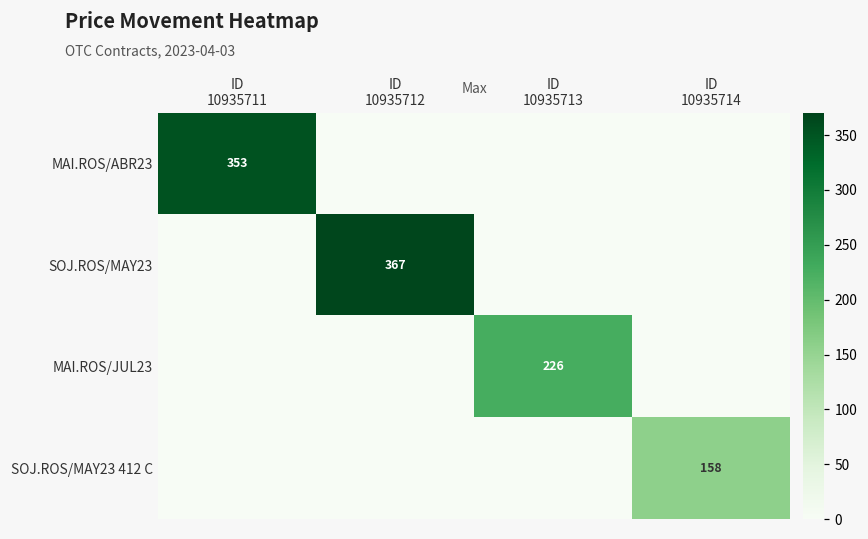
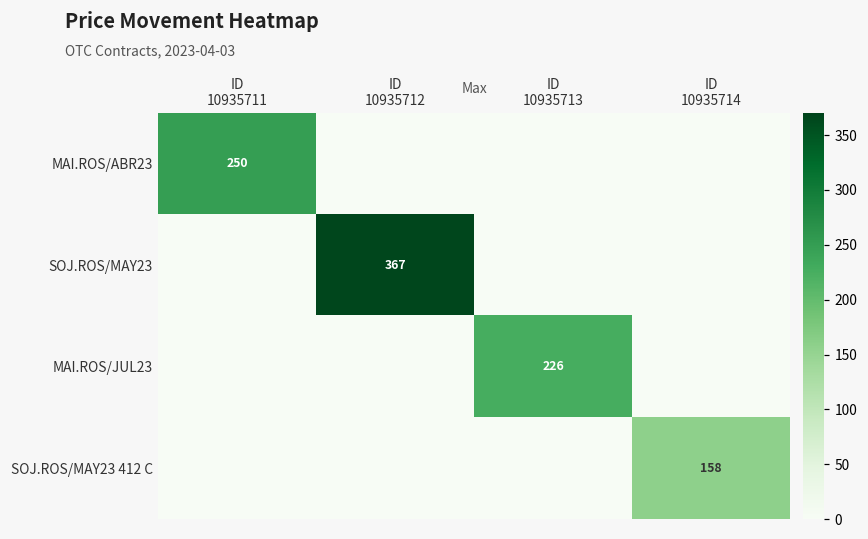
  {
    "MAI.ROS/ABR23": {
-     "ID 10935711": 353
+     "ID 10935711": 250
    },
    "SOJ.ROS/MAY23": {
      "ID 10935712": 367
    },
    "MAI.ROS/JUL23": {
      "ID 10935713": 226
    },
    "SOJ.ROS/MAY23 412 C": {
      "ID 10935714": 158
    }
  }
